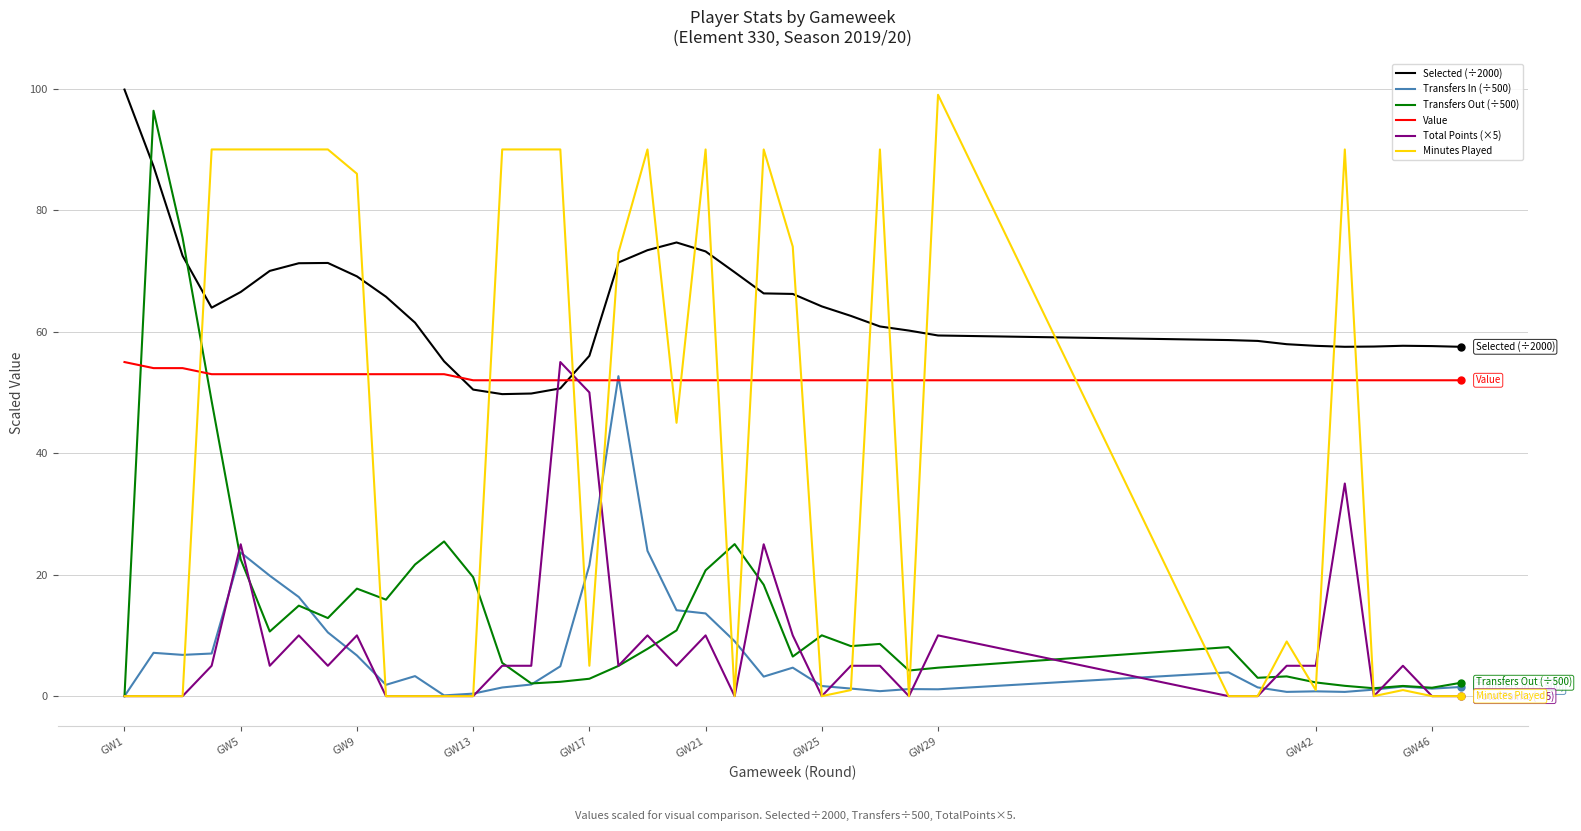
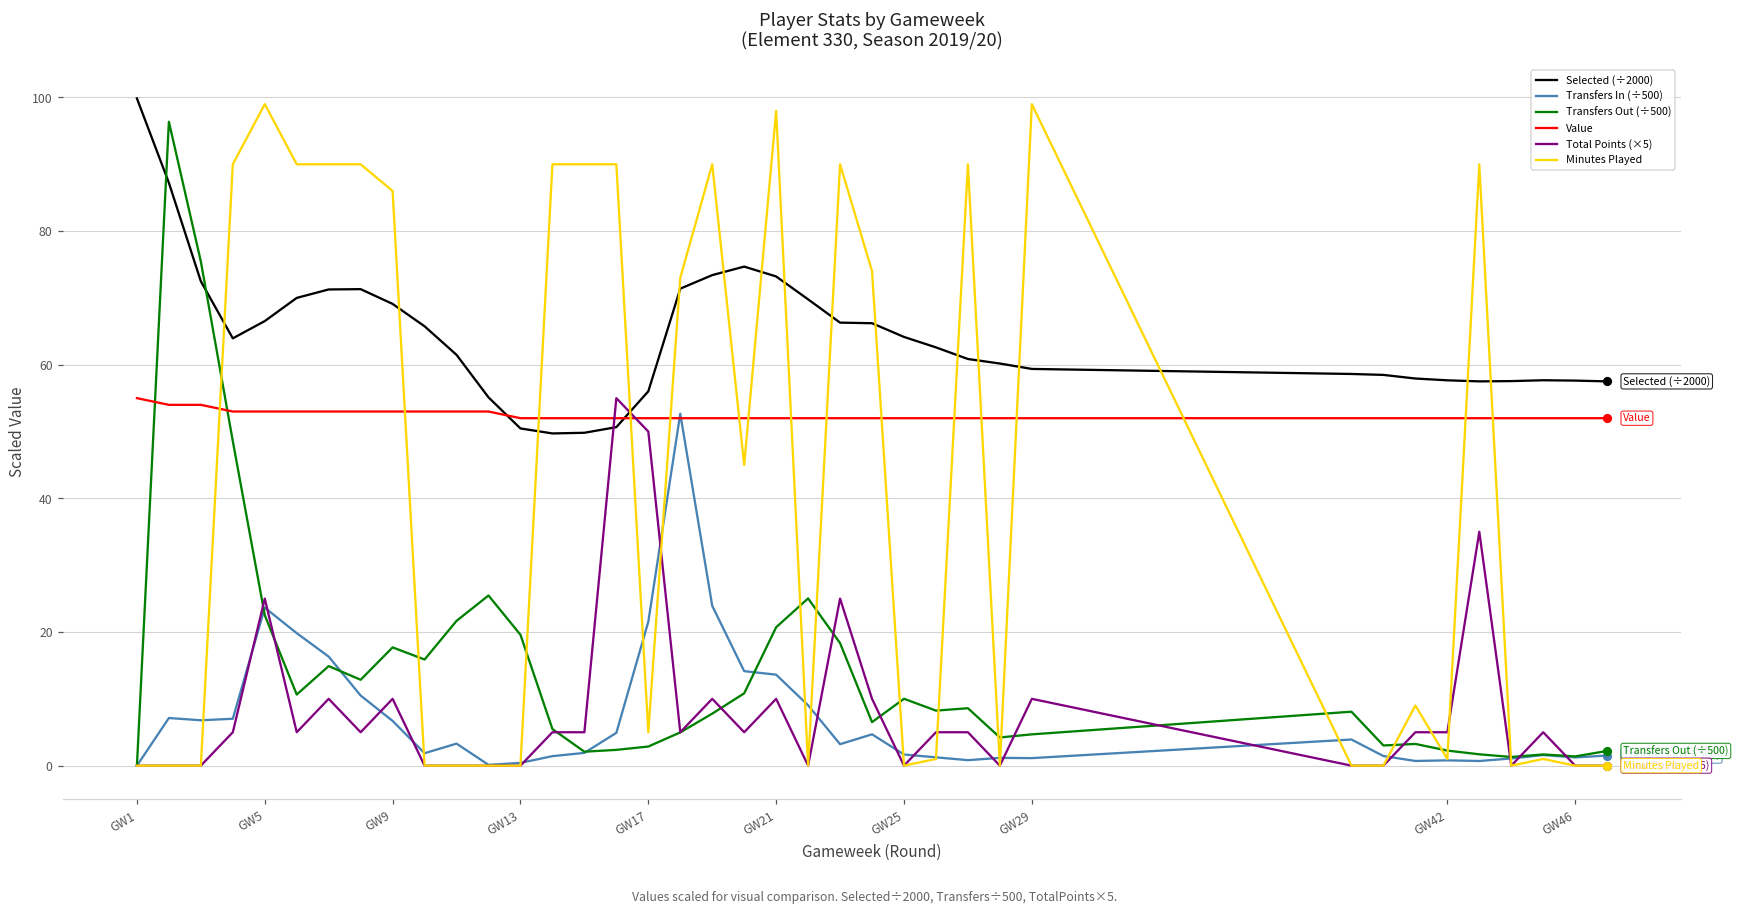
  {
    "Minutes Played": {
-     "GW5": 90,
+     "GW5": 99,
      "GW9": 86,
      "GW17": 5,
-     "GW21": 90,
+     "GW21": 98,
      "GW29": 99
    }
  }
